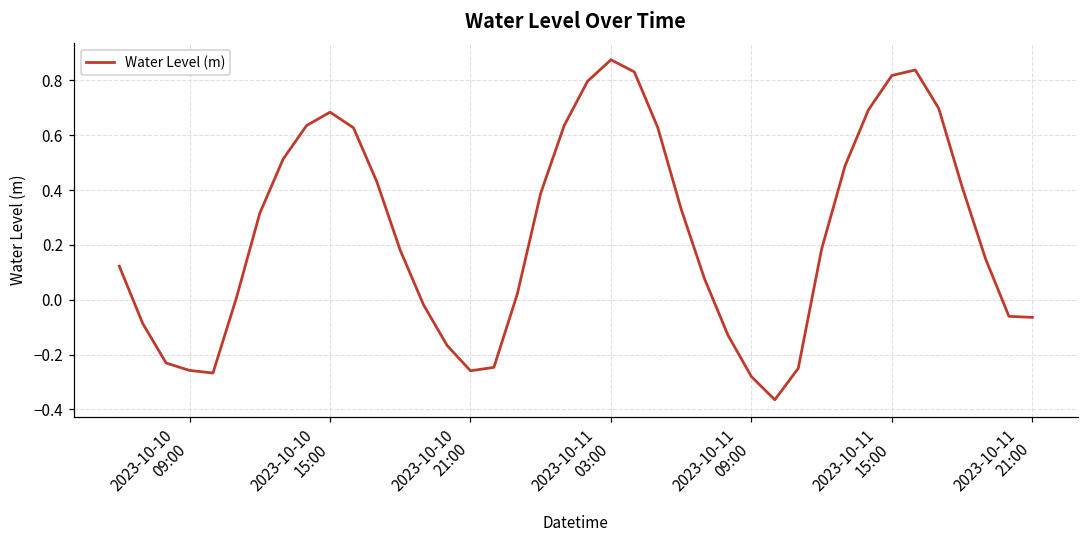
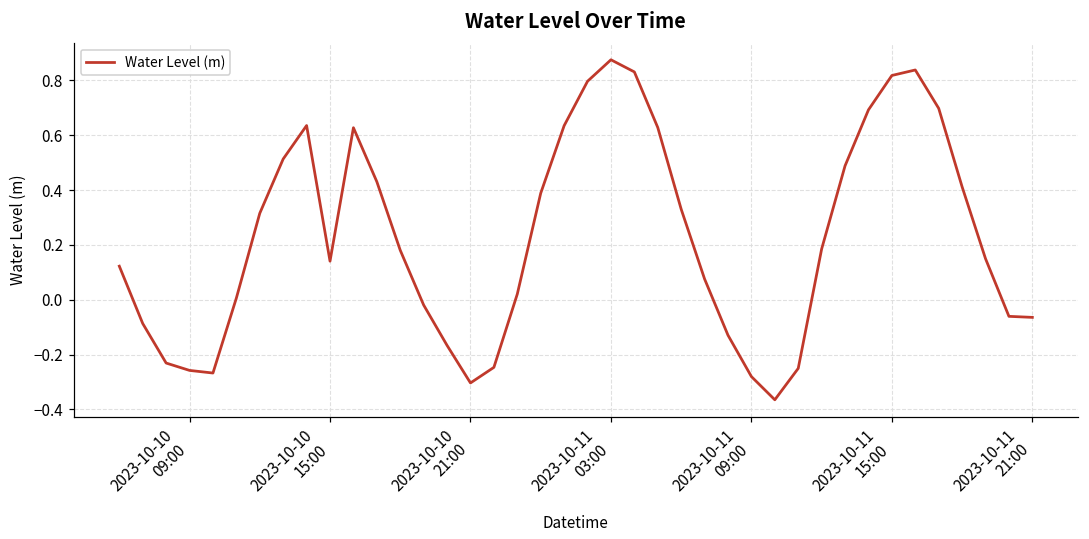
  {
    "2023-10-10 09:00": -0.26,
-   "2023-10-10 15:00": 0.68,
-   "2023-10-10 21:00": -0.26,
+   "2023-10-10 15:00": 0.14,
+   "2023-10-10 21:00": -0.30,
    "2023-10-11 03:00": 0.88,
    "2023-10-11 09:00": -0.28,
    "2023-10-11 15:00": 0.82,
    "2023-10-11 21:00": -0.06
  }
